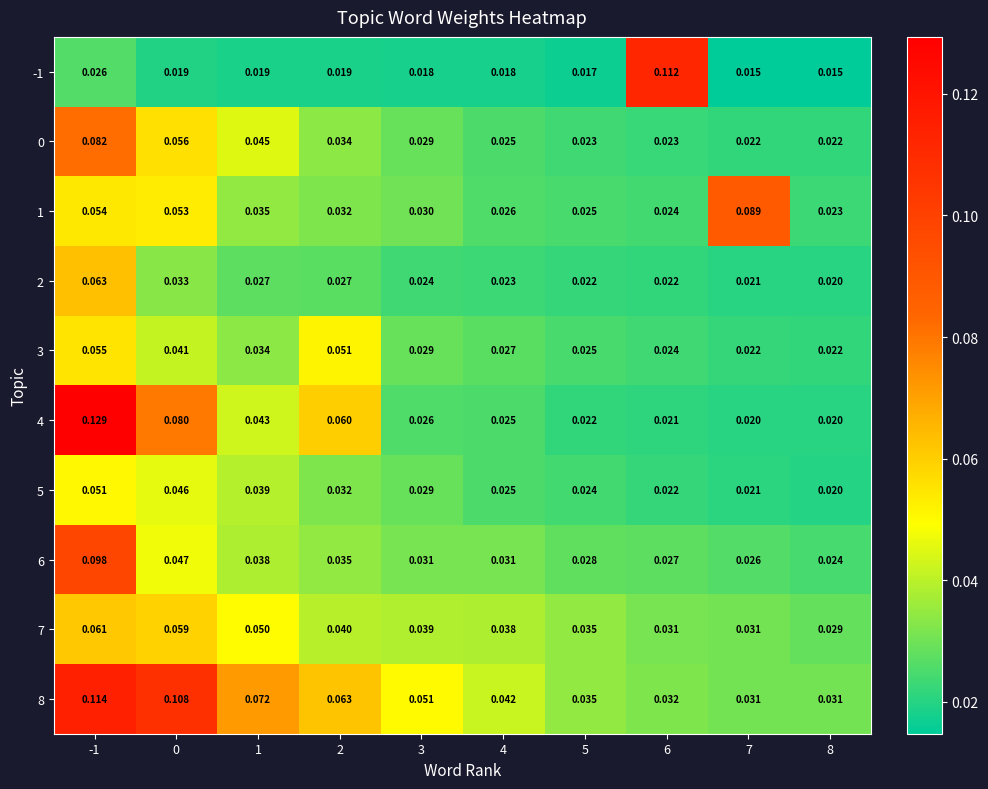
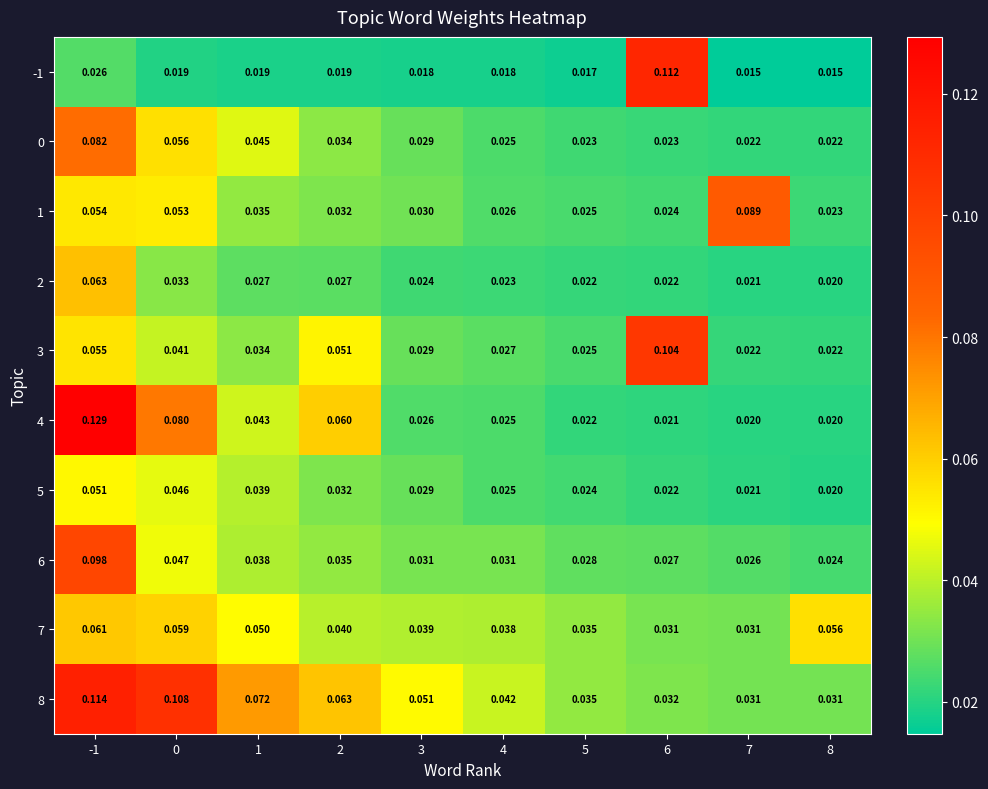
  {
    "-1": {
      "-1": 0.026,
      "0": 0.019,
      "1": 0.019,
      "2": 0.019,
      "3": 0.018,
      "4": 0.018,
      "5": 0.017,
      "6": 0.112,
      "7": 0.015,
      "8": 0.015
    },
    "0": {
      "-1": 0.082,
      "0": 0.056,
      "1": 0.045,
      "2": 0.034,
      "3": 0.029,
      "4": 0.025,
      "5": 0.023,
      "6": 0.023,
      "7": 0.022,
      "8": 0.022
    },
    "1": {
      "-1": 0.054,
      "0": 0.053,
      "1": 0.035,
      "2": 0.032,
      "3": 0.030,
      "4": 0.026,
      "5": 0.025,
      "6": 0.024,
      "7": 0.089,
      "8": 0.023
    },
    "2": {
      "-1": 0.063,
      "0": 0.033,
      "1": 0.027,
      "2": 0.027,
      "3": 0.024,
      "4": 0.023,
      "5": 0.022,
      "6": 0.022,
      "7": 0.021,
      "8": 0.020
    },
    "3": {
      "-1": 0.055,
      "0": 0.041,
      "1": 0.034,
      "2": 0.051,
      "3": 0.029,
      "4": 0.027,
      "5": 0.025,
-     "6": 0.024,
+     "6": 0.104,
      "7": 0.022,
      "8": 0.022
    },
    "4": {
      "-1": 0.129,
      "0": 0.080,
      "1": 0.043,
      "2": 0.060,
      "3": 0.026,
      "4": 0.025,
      "5": 0.022,
      "6": 0.021,
      "7": 0.020,
      "8": 0.020
    },
    "5": {
      "-1": 0.051,
      "0": 0.046,
      "1": 0.039,
      "2": 0.032,
      "3": 0.029,
      "4": 0.025,
      "5": 0.024,
      "6": 0.022,
      "7": 0.021,
      "8": 0.020
    },
    "6": {
      "-1": 0.098,
      "0": 0.047,
      "1": 0.038,
      "2": 0.035,
      "3": 0.031,
      "4": 0.031,
      "5": 0.028,
      "6": 0.027,
      "7": 0.026,
      "8": 0.024
    },
    "7": {
      "-1": 0.061,
      "0": 0.059,
      "1": 0.050,
      "2": 0.040,
      "3": 0.039,
      "4": 0.038,
      "5": 0.035,
      "6": 0.031,
      "7": 0.031,
-     "8": 0.029
+     "8": 0.056
    },
    "8": {
      "-1": 0.114,
      "0": 0.108,
      "1": 0.072,
      "2": 0.063,
      "3": 0.051,
      "4": 0.042,
      "5": 0.035,
      "6": 0.032,
      "7": 0.031,
      "8": 0.031
    }
  }
